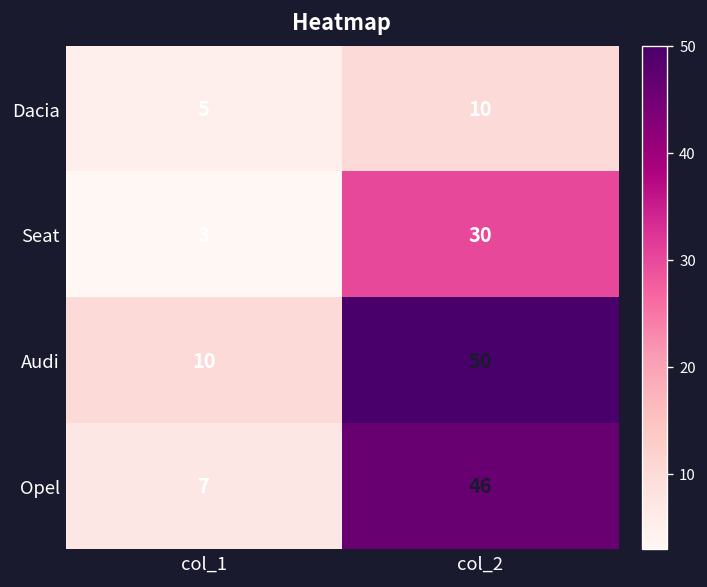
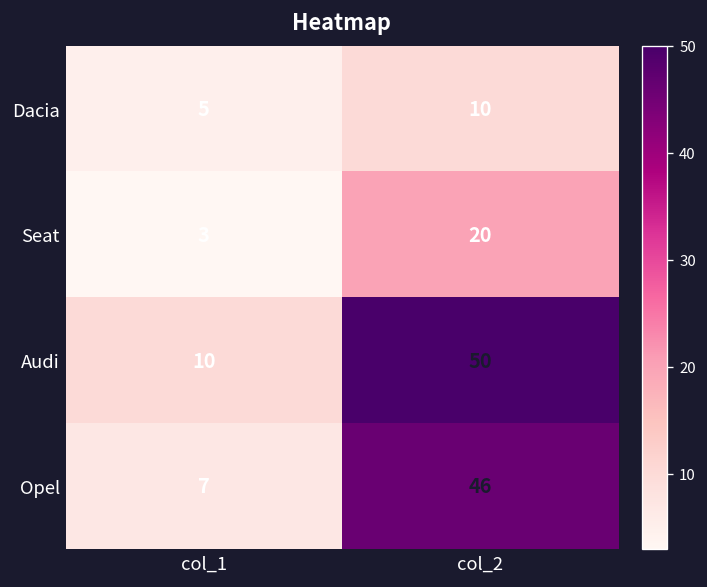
  {
    "Seat": {
-     "col_2": 30
+     "col_2": 20
    },
    "Audi": {
      "col_2": 50
    },
    "Opel": {
      "col_2": 46
    }
  }
